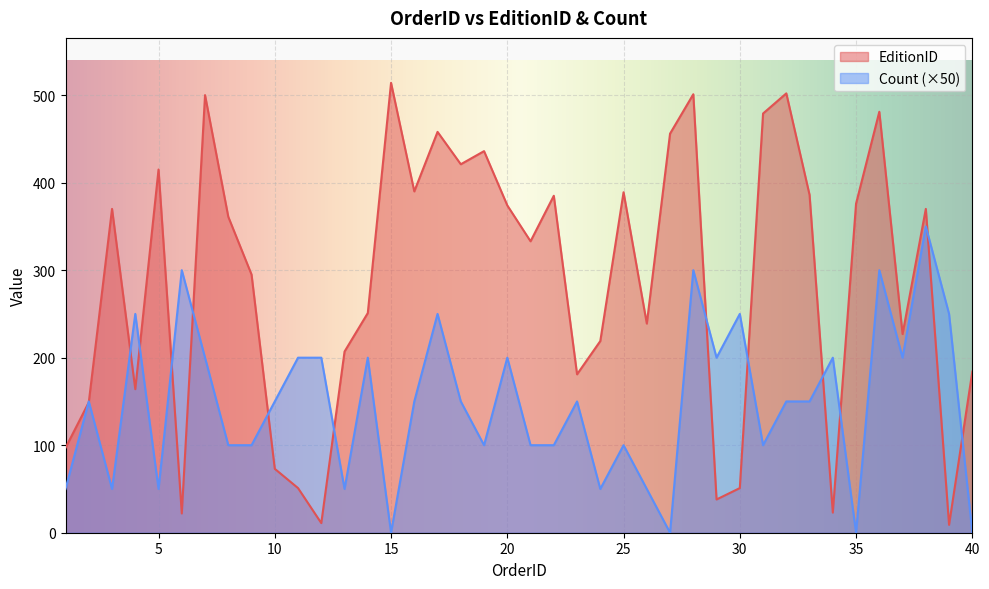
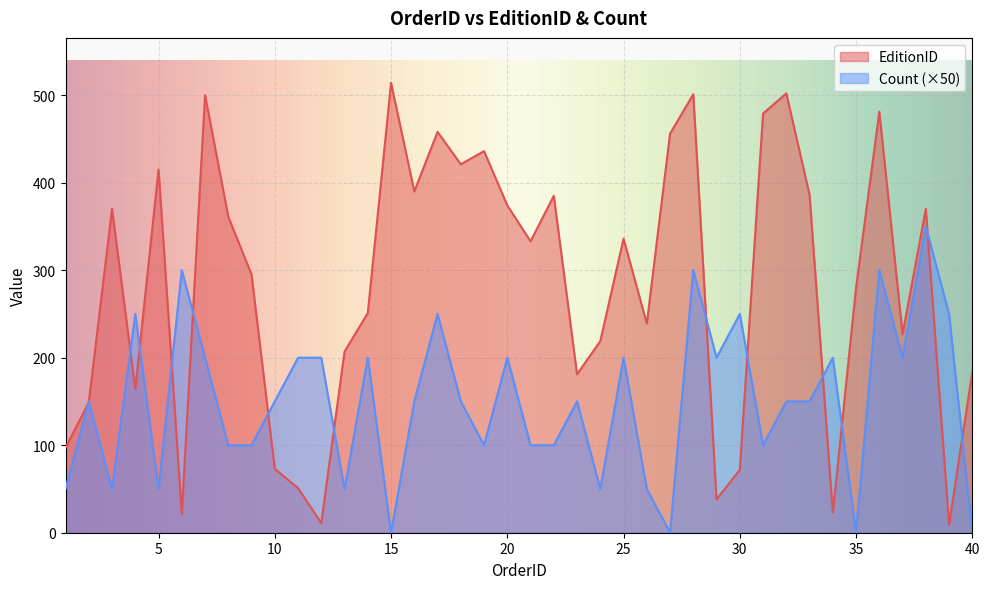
  {
    "EditionID": {
      "5": 420,
      "10": 70,
      "15": 510,
      "20": 370,
-     "25": 390,
-     "30": 50,
-     "35": 380,
+     "25": 340,
+     "30": 70,
+     "35": 280,
      "40": 180
    },
    "Count (×50)": {
      "5": 50,
      "10": 150,
      "15": 0,
      "20": 200,
-     "25": 100,
+     "25": 200,
      "30": 250,
      "35": 0,
      "40": 0
    }
  }
